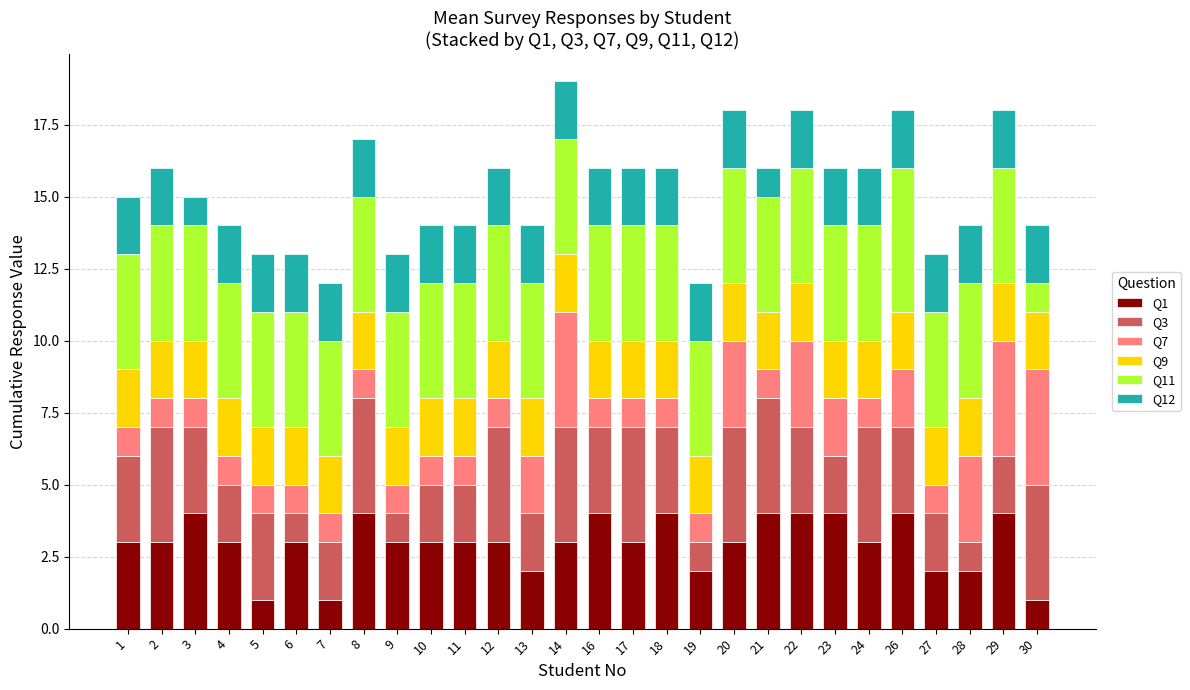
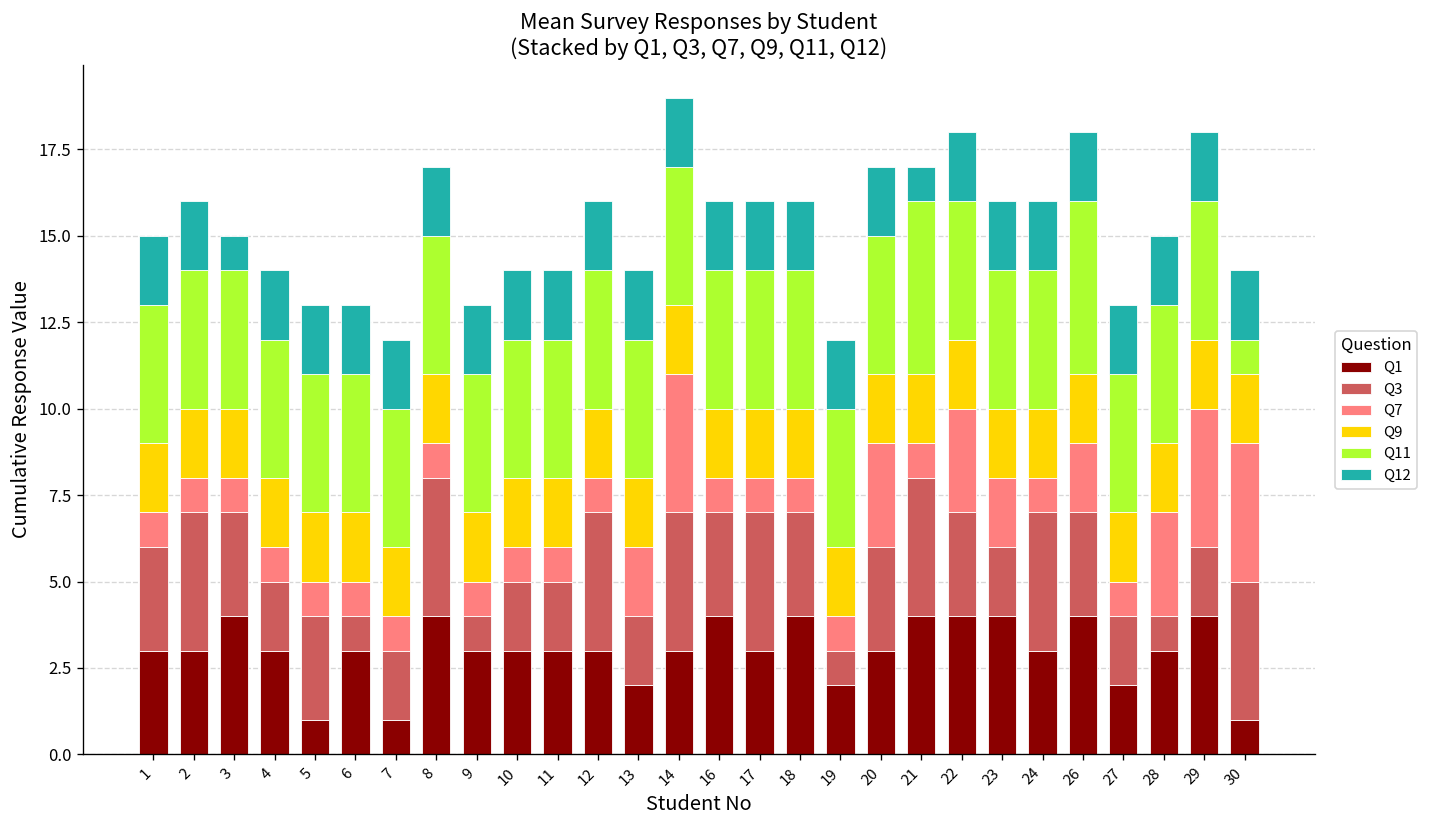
  {
    "Q1": {
      "1": 3,
      "2": 3,
      "3": 4,
      "4": 3,
      "5": 1,
      "6": 3,
      "7": 1,
      "8": 4,
      "9": 3,
      "10": 3,
      "11": 3,
      "12": 3,
      "13": 2,
      "14": 3,
      "16": 4,
      "17": 3,
      "18": 4,
      "19": 2,
      "20": 3,
      "21": 4,
      "22": 4,
      "23": 4,
      "24": 3,
      "26": 4,
      "27": 2,
-     "28": 2,
+     "28": 3,
      "29": 4,
      "30": 1
    },
    "Q3": {
      "1": 3,
      "2": 4,
      "3": 3,
      "4": 2,
      "5": 3,
      "6": 1,
      "7": 2,
      "8": 4,
      "9": 1,
      "10": 2,
      "11": 2,
      "12": 4,
      "13": 2,
      "14": 4,
      "16": 3,
      "17": 4,
      "18": 3,
      "19": 1,
-     "20": 4,
+     "20": 3,
      "21": 4,
      "22": 3,
      "23": 2,
      "24": 4,
      "26": 3,
      "27": 2,
      "28": 1,
      "29": 2,
      "30": 4
    },
    "Q7": {
      "1": 1,
      "2": 1,
      "3": 1,
      "4": 1,
      "5": 1,
      "6": 1,
      "7": 1,
      "8": 1,
      "9": 1,
      "10": 1,
      "11": 1,
      "12": 1,
      "13": 2,
      "14": 4,
      "16": 1,
      "17": 1,
      "18": 1,
      "19": 1,
      "20": 3,
      "21": 1,
      "22": 3,
      "23": 2,
      "24": 1,
      "26": 2,
      "27": 1,
      "28": 3,
      "29": 4,
      "30": 4
    },
    "Q9": {
      "1": 2,
      "2": 2,
      "3": 2,
      "4": 2,
      "5": 2,
      "6": 2,
      "7": 2,
      "8": 2,
      "9": 2,
      "10": 2,
      "11": 2,
      "12": 2,
      "13": 2,
      "14": 2,
      "16": 2,
      "17": 2,
      "18": 2,
      "19": 2,
      "20": 2,
      "21": 2,
      "22": 2,
      "23": 2,
      "24": 2,
      "26": 2,
      "27": 2,
      "28": 2,
      "29": 2,
      "30": 2
    },
    "Q11": {
      "1": 4,
      "2": 4,
      "3": 4,
      "4": 4,
      "5": 4,
      "6": 4,
      "7": 4,
      "8": 4,
      "9": 4,
      "10": 4,
      "11": 4,
      "12": 4,
      "13": 4,
      "14": 4,
      "16": 4,
      "17": 4,
      "18": 4,
      "19": 4,
      "20": 4,
-     "21": 4,
+     "21": 5,
      "22": 4,
      "23": 4,
      "24": 4,
      "26": 5,
      "27": 4,
      "28": 4,
      "29": 4,
      "30": 1
    },
    "Q12": {
      "1": 2,
      "2": 2,
      "3": 1,
      "4": 2,
      "5": 2,
      "6": 2,
      "7": 2,
      "8": 2,
      "9": 2,
      "10": 2,
      "11": 2,
      "12": 2,
      "13": 2,
      "14": 2,
      "16": 2,
      "17": 2,
      "18": 2,
      "19": 2,
      "20": 2,
      "21": 1,
      "22": 2,
      "23": 2,
      "24": 2,
      "26": 2,
      "27": 2,
      "28": 2,
      "29": 2,
      "30": 2
    }
  }
